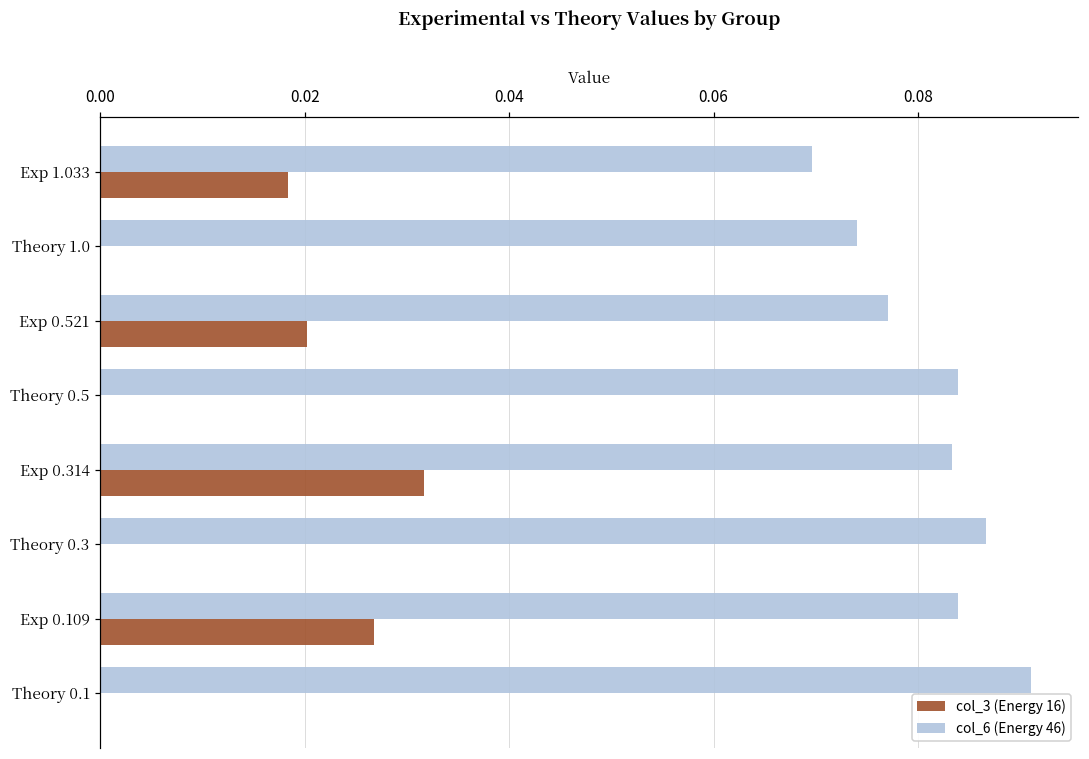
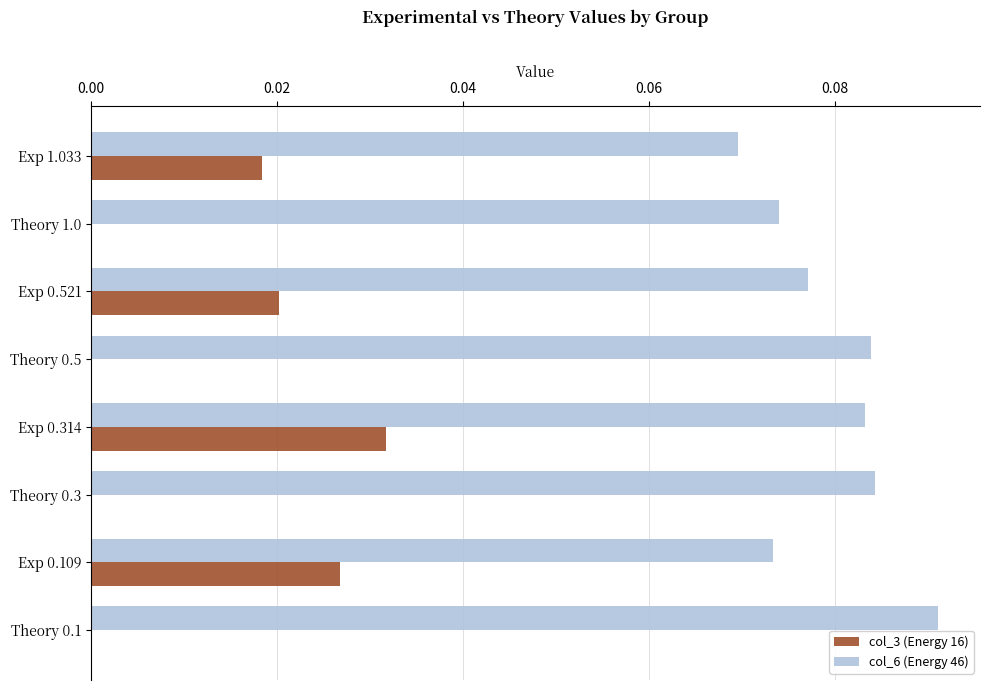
  {
    "col_3 (Energy 16)": {
      "Exp 1.033": 0.018,
      "Theory 1.0": 0.000,
      "Exp 0.521": 0.020,
      "Theory 0.5": 0.000,
      "Exp 0.314": 0.032,
      "Theory 0.3": 0.000,
      "Exp 0.109": 0.027,
      "Theory 0.1": 0.000
    },
    "col_6 (Energy 46)": {
      "Exp 1.033": 0.070,
      "Theory 1.0": 0.074,
      "Exp 0.521": 0.077,
      "Theory 0.5": 0.084,
      "Exp 0.314": 0.083,
-     "Theory 0.3": 0.087,
-     "Exp 0.109": 0.084,
+     "Theory 0.3": 0.084,
+     "Exp 0.109": 0.073,
      "Theory 0.1": 0.091
    }
  }
